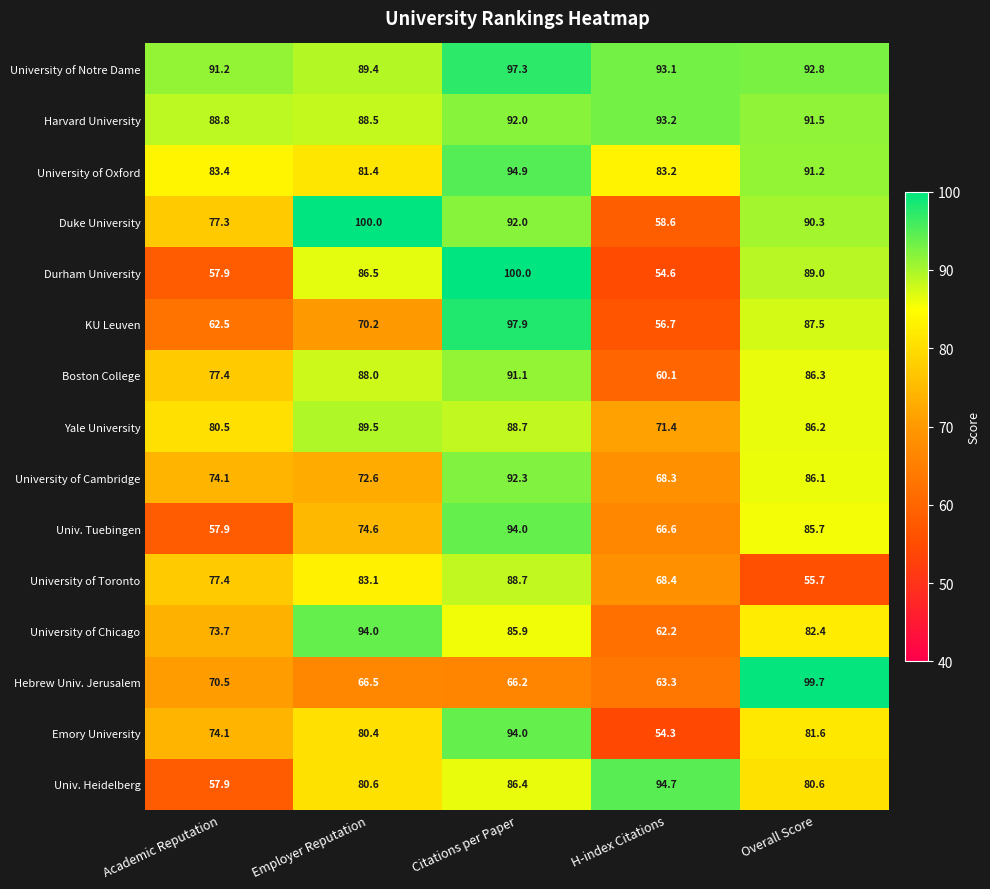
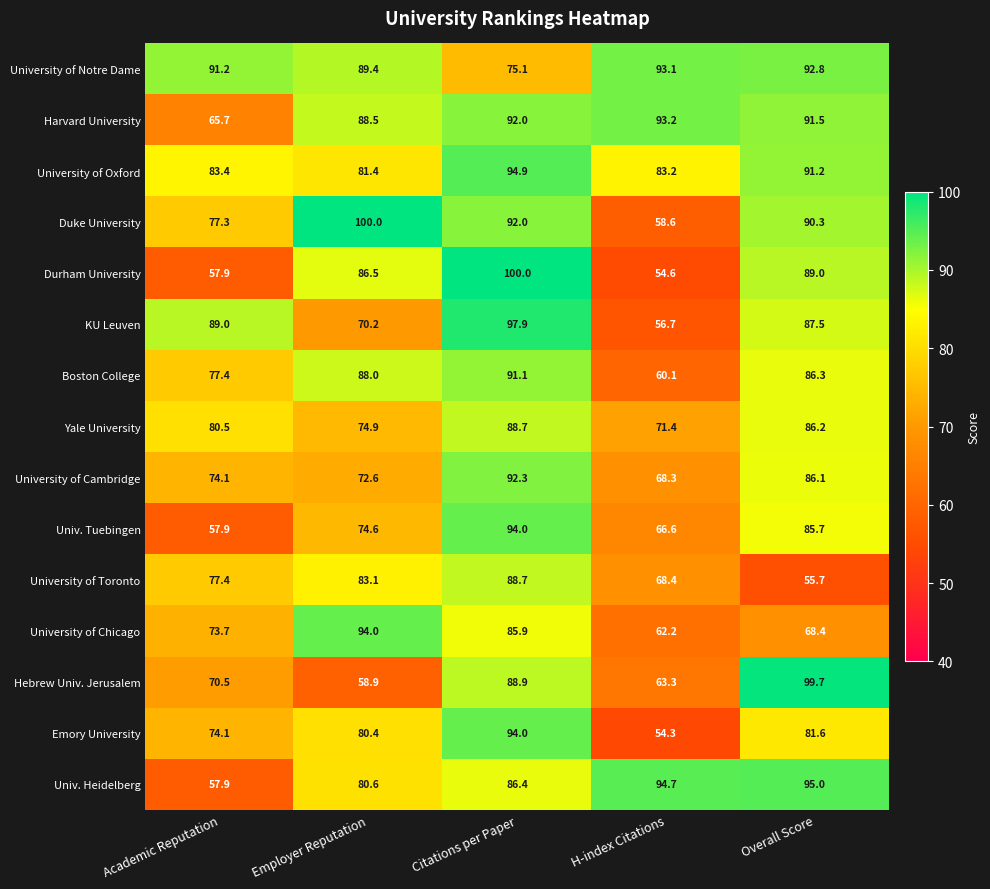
  {
    "University of Notre Dame": {
      "Academic Reputation": 91.2,
      "Employer Reputation": 89.4,
-     "Citations per Paper": 97.3,
+     "Citations per Paper": 75.1,
      "H-index Citations": 93.1,
      "Overall Score": 92.8
    },
    "Harvard University": {
-     "Academic Reputation": 88.8,
+     "Academic Reputation": 65.7,
      "Employer Reputation": 88.5,
      "Citations per Paper": 92.0,
      "H-index Citations": 93.2,
      "Overall Score": 91.5
    },
    "University of Oxford": {
      "Academic Reputation": 83.4,
      "Employer Reputation": 81.4,
      "Citations per Paper": 94.9,
      "H-index Citations": 83.2,
      "Overall Score": 91.2
    },
    "Duke University": {
      "Academic Reputation": 77.3,
      "Employer Reputation": 100.0,
      "Citations per Paper": 92.0,
      "H-index Citations": 58.6,
      "Overall Score": 90.3
    },
    "Durham University": {
      "Academic Reputation": 57.9,
      "Employer Reputation": 86.5,
      "Citations per Paper": 100.0,
      "H-index Citations": 54.6,
      "Overall Score": 89.0
    },
    "KU Leuven": {
-     "Academic Reputation": 62.5,
+     "Academic Reputation": 89.0,
      "Employer Reputation": 70.2,
      "Citations per Paper": 97.9,
      "H-index Citations": 56.7,
      "Overall Score": 87.5
    },
    "Boston College": {
      "Academic Reputation": 77.4,
      "Employer Reputation": 88.0,
      "Citations per Paper": 91.1,
      "H-index Citations": 60.1,
      "Overall Score": 86.3
    },
    "Yale University": {
      "Academic Reputation": 80.5,
-     "Employer Reputation": 89.5,
+     "Employer Reputation": 74.9,
      "Citations per Paper": 88.7,
      "H-index Citations": 71.4,
      "Overall Score": 86.2
    },
    "University of Cambridge": {
      "Academic Reputation": 74.1,
      "Employer Reputation": 72.6,
      "Citations per Paper": 92.3,
      "H-index Citations": 68.3,
      "Overall Score": 86.1
    },
    "Univ. Tuebingen": {
      "Academic Reputation": 57.9,
      "Employer Reputation": 74.6,
      "Citations per Paper": 94.0,
      "H-index Citations": 66.6,
      "Overall Score": 85.7
    },
    "University of Toronto": {
      "Academic Reputation": 77.4,
      "Employer Reputation": 83.1,
      "Citations per Paper": 88.7,
      "H-index Citations": 68.4,
      "Overall Score": 55.7
    },
    "University of Chicago": {
      "Academic Reputation": 73.7,
      "Employer Reputation": 94.0,
      "Citations per Paper": 85.9,
      "H-index Citations": 62.2,
-     "Overall Score": 82.4
+     "Overall Score": 68.4
    },
    "Hebrew Univ. Jerusalem": {
      "Academic Reputation": 70.5,
-     "Employer Reputation": 66.5,
-     "Citations per Paper": 66.2,
+     "Employer Reputation": 58.9,
+     "Citations per Paper": 88.9,
      "H-index Citations": 63.3,
      "Overall Score": 99.7
    },
    "Emory University": {
      "Academic Reputation": 74.1,
      "Employer Reputation": 80.4,
      "Citations per Paper": 94.0,
      "H-index Citations": 54.3,
      "Overall Score": 81.6
    },
    "Univ. Heidelberg": {
      "Academic Reputation": 57.9,
      "Employer Reputation": 80.6,
      "Citations per Paper": 86.4,
      "H-index Citations": 94.7,
-     "Overall Score": 80.6
+     "Overall Score": 95.0
    }
  }
